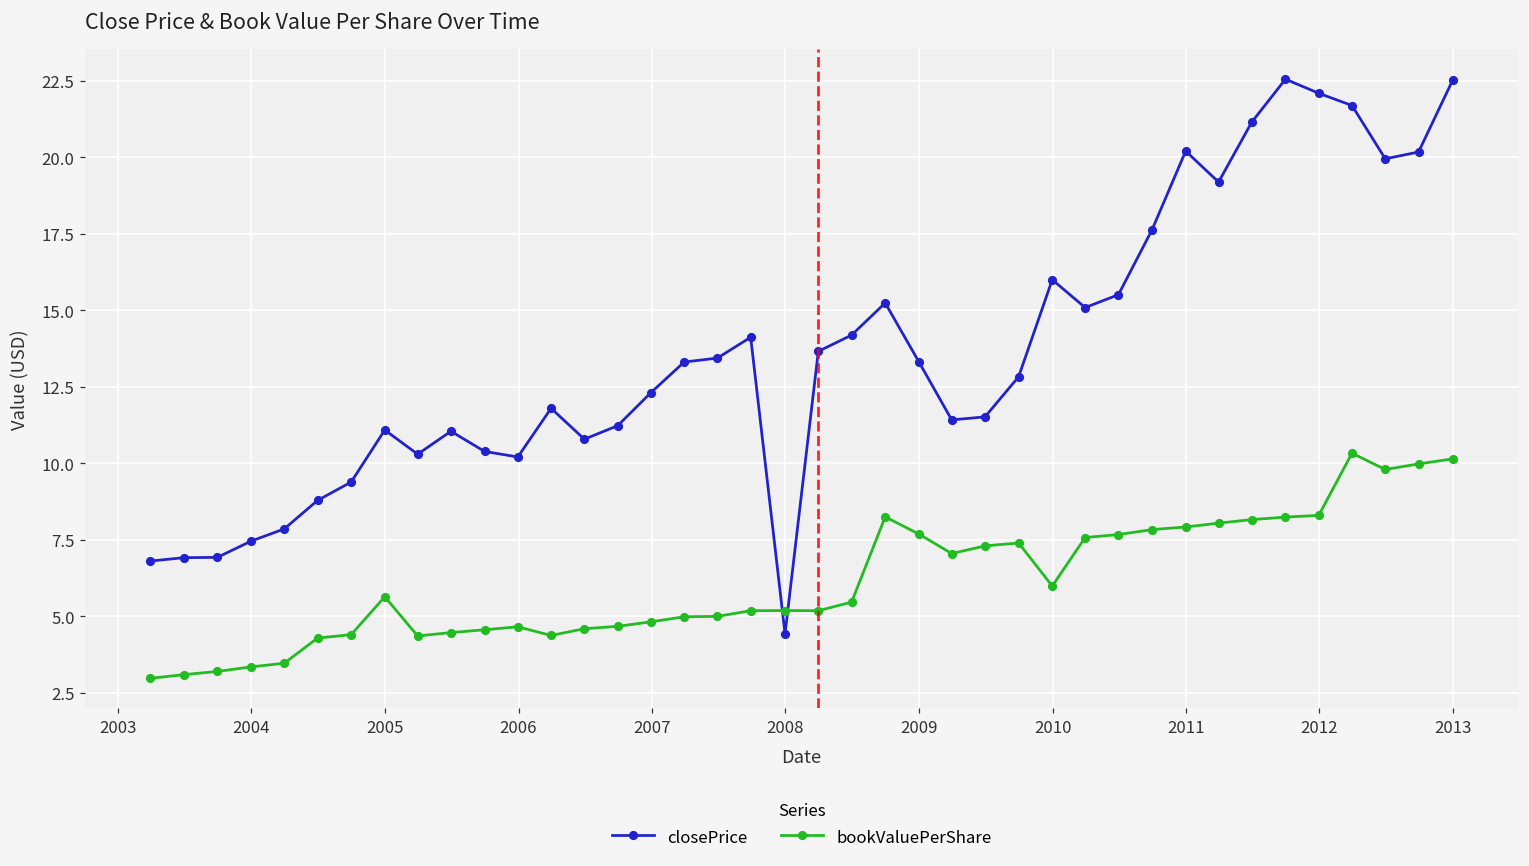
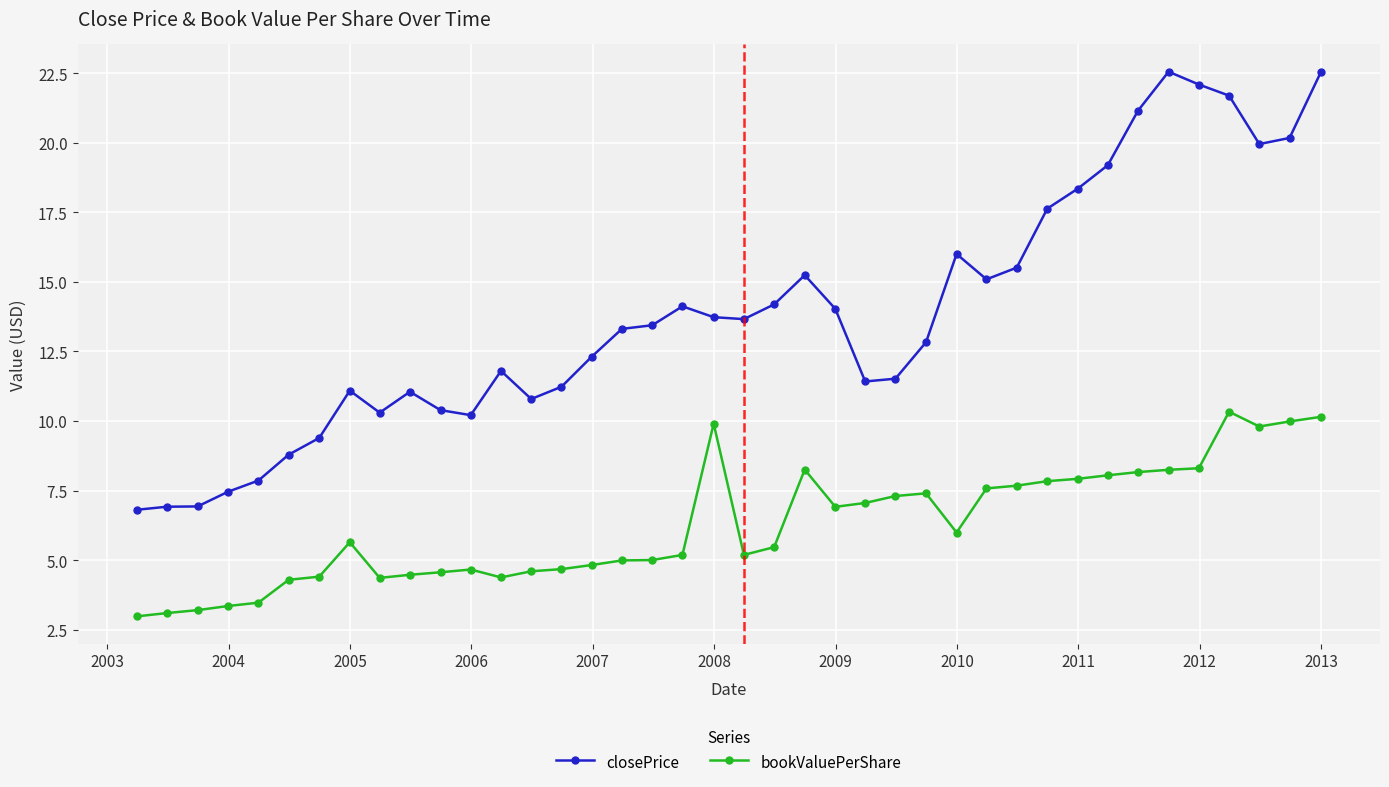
  {
    "closePrice": {
      "2004": 7.5,
      "2005": 11.1,
-     "2008": 4.4,
-     "2009": 13.3,
+     "2008": 13.7,
+     "2009": 14.0,
      "2010": 16.0,
-     "2011": 20.2,
+     "2011": 18.4,
      "2013": 22.5
    },
    "bookValuePerShare": {
      "2004": 3.4,
      "2005": 5.6,
-     "2008": 5.2,
-     "2009": 7.7,
+     "2008": 9.9,
+     "2009": 6.9,
      "2010": 6.0,
      "2011": 7.9,
      "2013": 10.1
    }
  }
